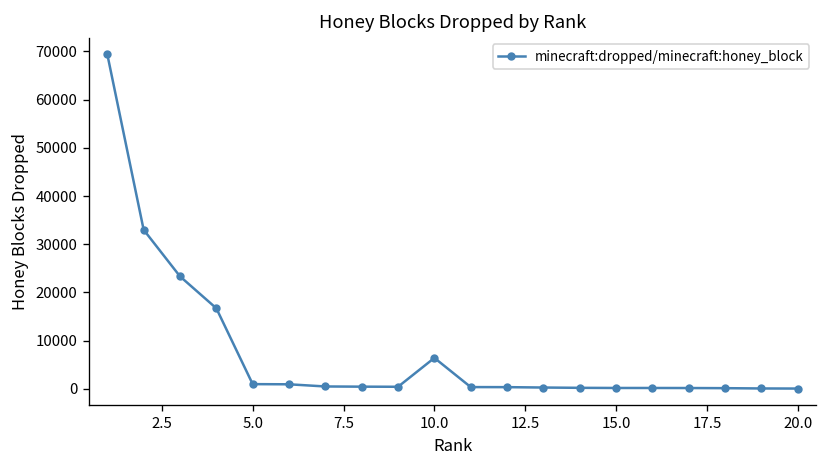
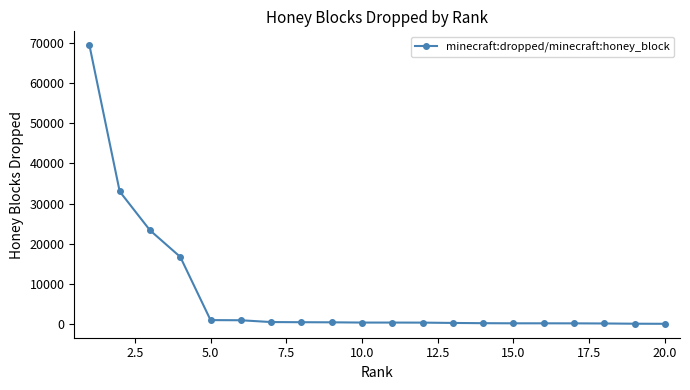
  {
    "5.0": 1000,
-   "10.0": 6000,
+   "10.0": 0,
    "15.0": 0,
    "20.0": 0
  }
